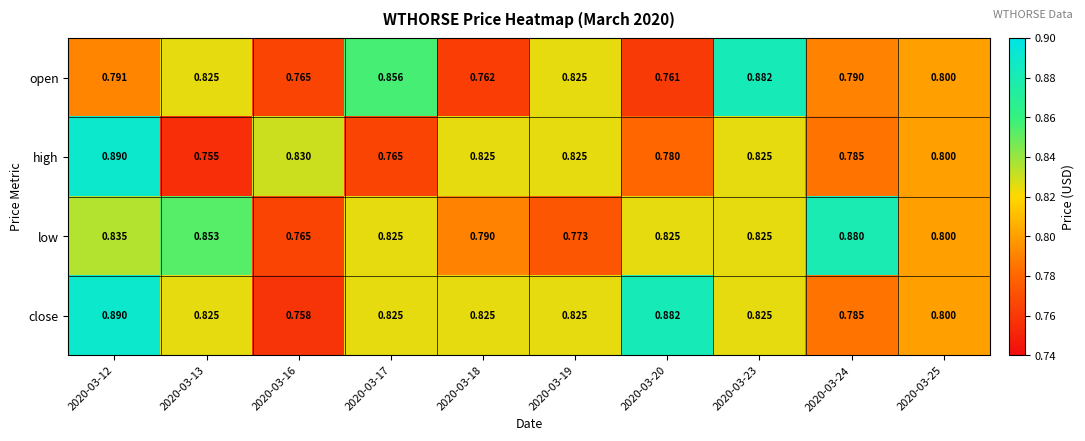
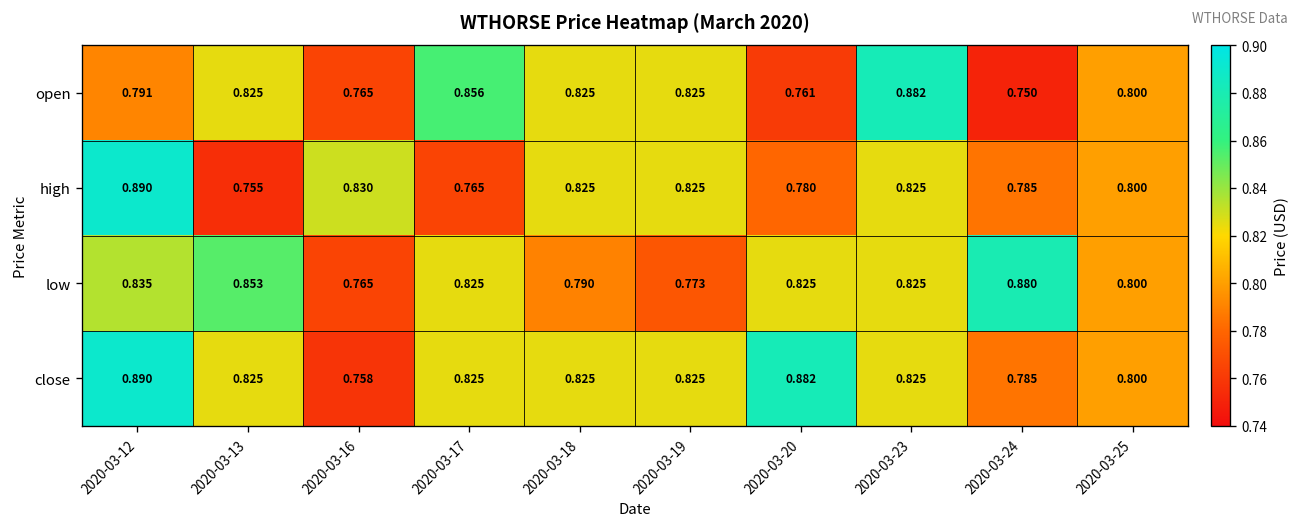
  {
    "open": {
      "2020-03-12": 0.791,
      "2020-03-13": 0.825,
      "2020-03-16": 0.765,
      "2020-03-17": 0.856,
-     "2020-03-18": 0.762,
+     "2020-03-18": 0.825,
      "2020-03-19": 0.825,
      "2020-03-20": 0.761,
      "2020-03-23": 0.882,
-     "2020-03-24": 0.790,
+     "2020-03-24": 0.750,
      "2020-03-25": 0.800
    },
    "high": {
      "2020-03-12": 0.890,
      "2020-03-13": 0.755,
      "2020-03-16": 0.830,
      "2020-03-17": 0.765,
      "2020-03-18": 0.825,
      "2020-03-19": 0.825,
      "2020-03-20": 0.780,
      "2020-03-23": 0.825,
      "2020-03-24": 0.785,
      "2020-03-25": 0.800
    },
    "low": {
      "2020-03-12": 0.835,
      "2020-03-13": 0.853,
      "2020-03-16": 0.765,
      "2020-03-17": 0.825,
      "2020-03-18": 0.790,
      "2020-03-19": 0.773,
      "2020-03-20": 0.825,
      "2020-03-23": 0.825,
      "2020-03-24": 0.880,
      "2020-03-25": 0.800
    },
    "close": {
      "2020-03-12": 0.890,
      "2020-03-13": 0.825,
      "2020-03-16": 0.758,
      "2020-03-17": 0.825,
      "2020-03-18": 0.825,
      "2020-03-19": 0.825,
      "2020-03-20": 0.882,
      "2020-03-23": 0.825,
      "2020-03-24": 0.785,
      "2020-03-25": 0.800
    }
  }
